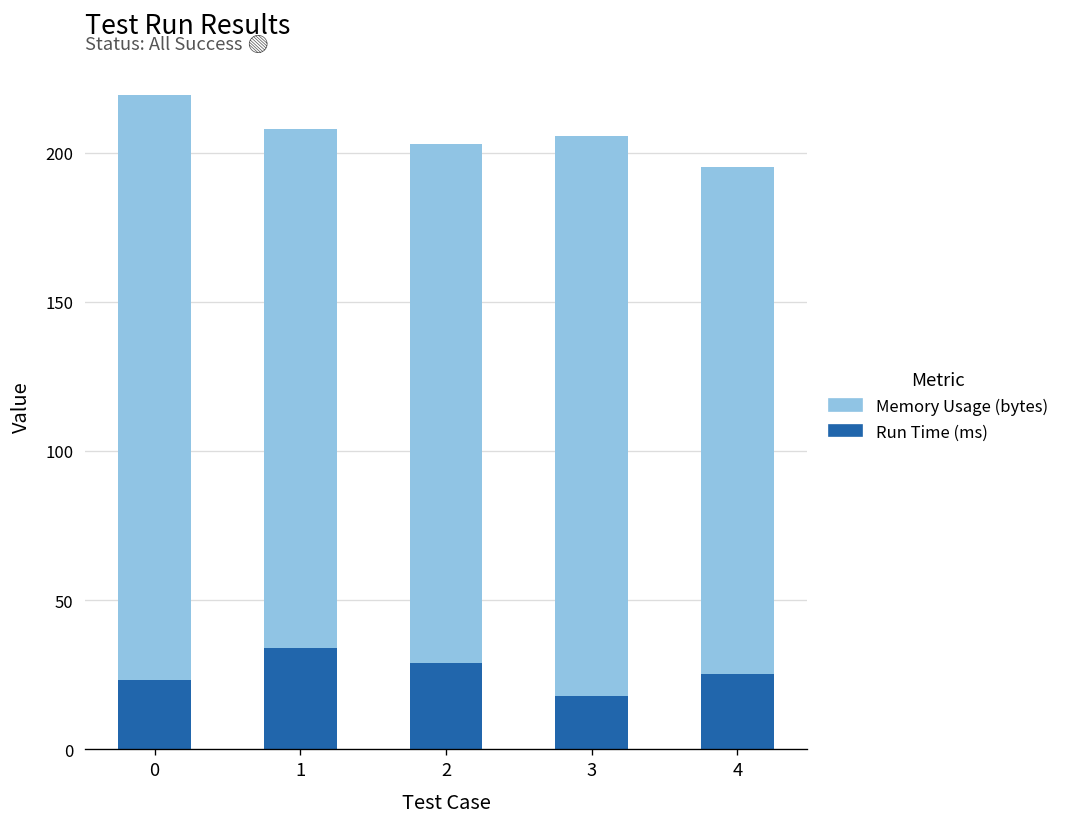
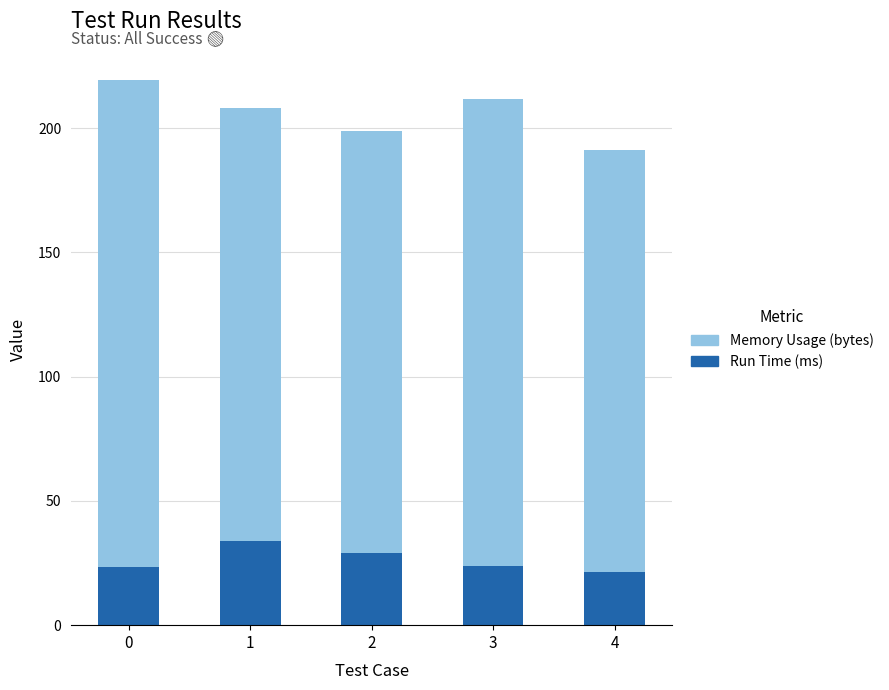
  {
    "Run Time (ms)": {
      "0": 23,
      "1": 34,
      "2": 29,
-     "3": 18,
-     "4": 25
+     "3": 24,
+     "4": 21
    },
    "Memory Usage (bytes)": {
      "0": 196,
      "1": 174,
-     "2": 174,
+     "2": 170,
      "3": 188,
      "4": 170
    }
  }
